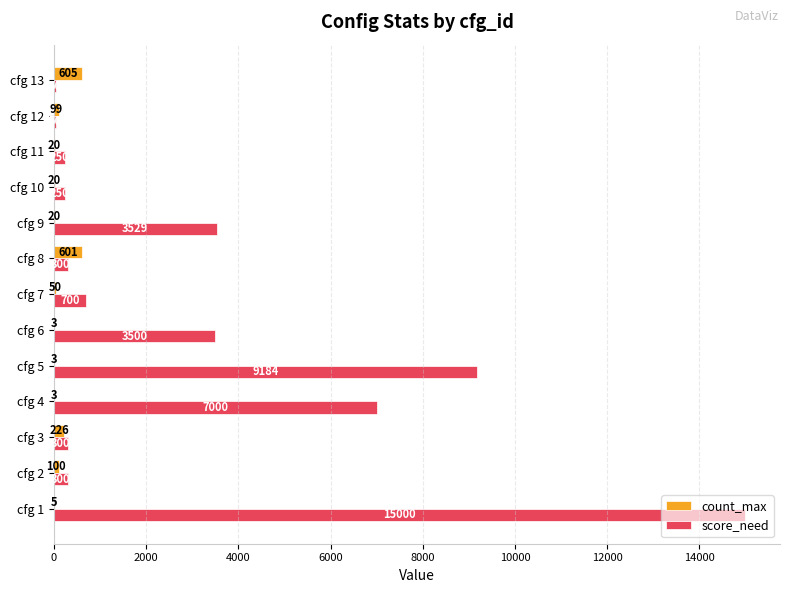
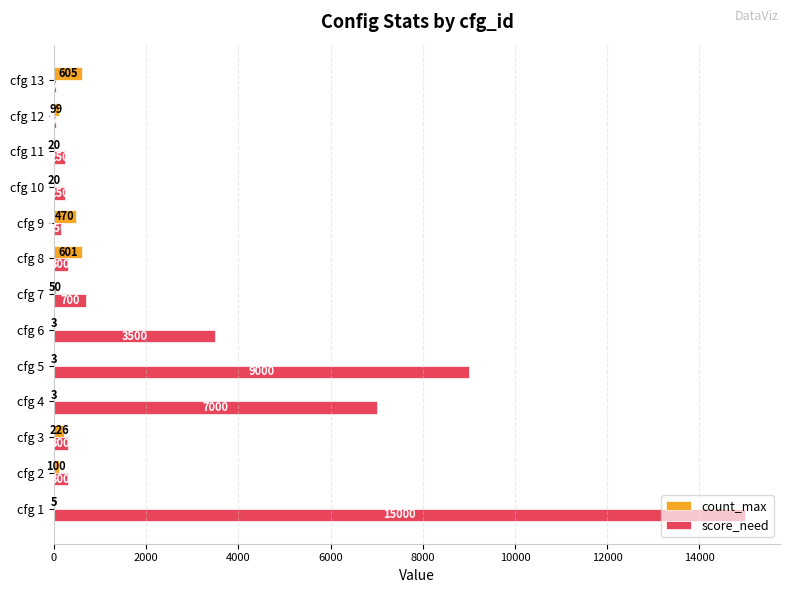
  {
    "count_max": {
      "cfg 13": 605,
      "cfg 12": 99,
      "cfg 11": 20,
      "cfg 10": 20,
-     "cfg 9": 20,
+     "cfg 9": 470,
      "cfg 8": 601,
      "cfg 7": 50,
      "cfg 6": 3,
      "cfg 5": 3,
      "cfg 4": 3,
      "cfg 3": 226,
      "cfg 2": 100,
      "cfg 1": 5
    },
    "score_need": {
-     "cfg 9": 3500,
+     "cfg 9": 200,
      "cfg 7": 700,
      "cfg 6": 3500,
-     "cfg 5": 9184,
+     "cfg 5": 9000,
      "cfg 4": 7000,
      "cfg 3": 300
    }
  }
